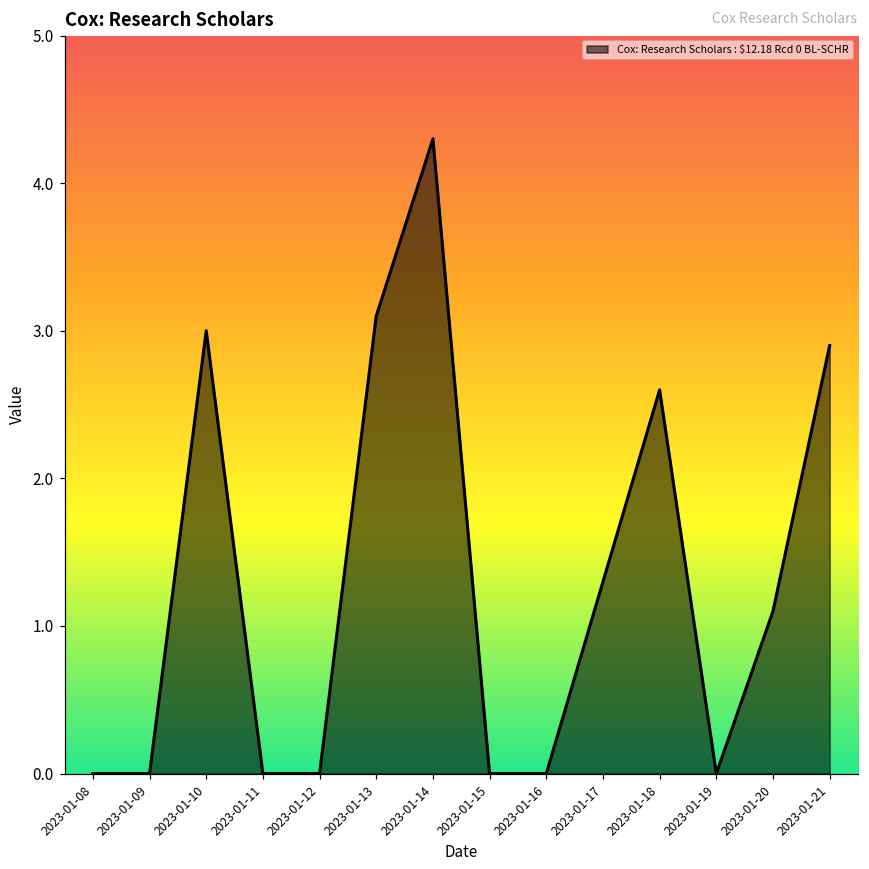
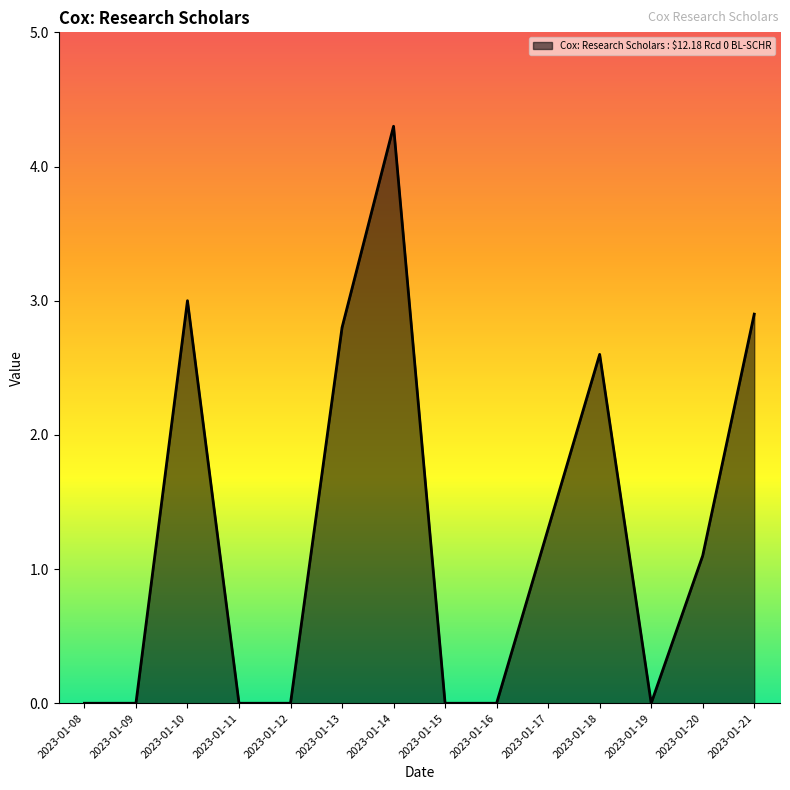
  {
    "2023-01-08": 0.0,
    "2023-01-09": 0.0,
    "2023-01-10": 3.0,
    "2023-01-11": 0.0,
    "2023-01-12": 0.0,
-   "2023-01-13": 3.1,
+   "2023-01-13": 2.8,
    "2023-01-14": 4.3,
    "2023-01-15": 0.0,
    "2023-01-16": 0.0,
    "2023-01-17": 1.3,
    "2023-01-18": 2.6,
    "2023-01-19": 0.0,
    "2023-01-20": 1.1,
    "2023-01-21": 2.9
  }
